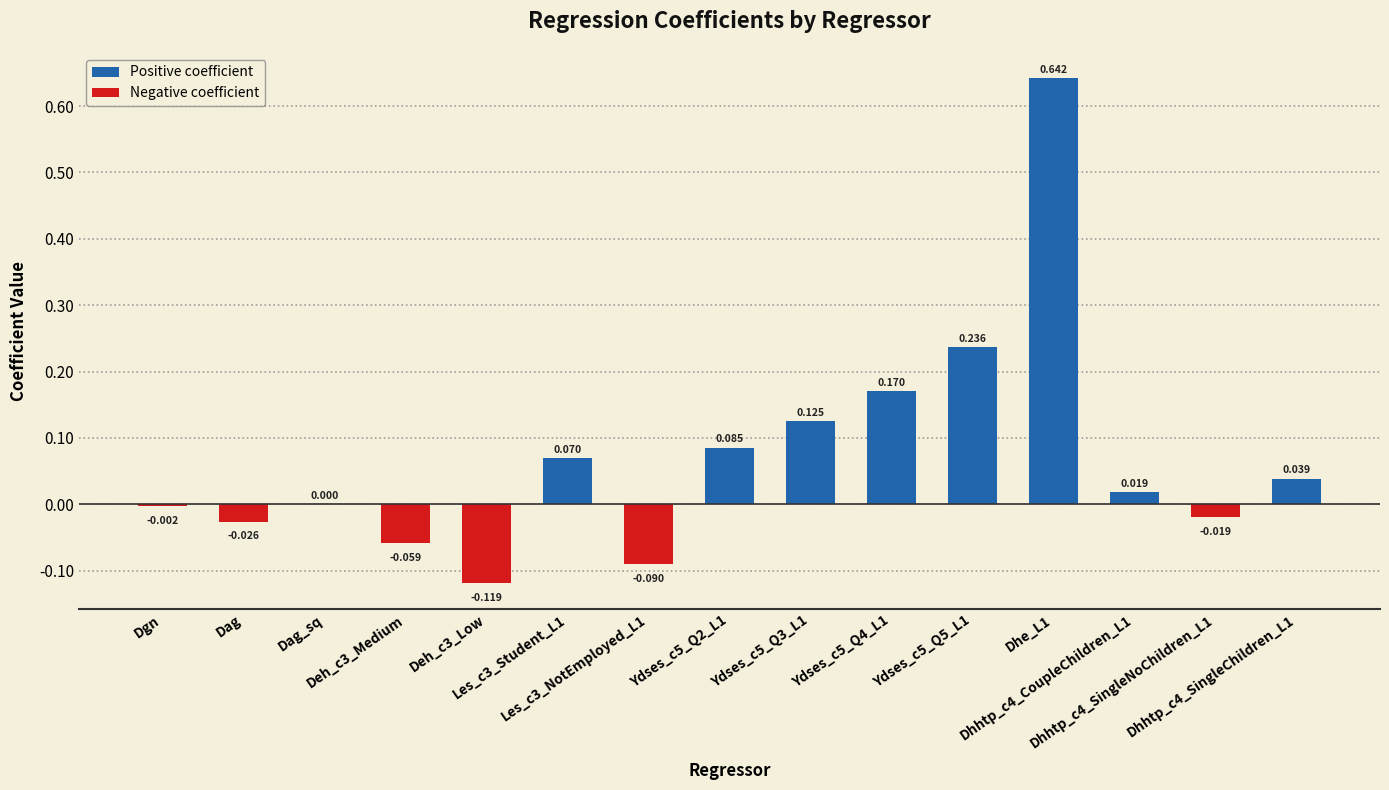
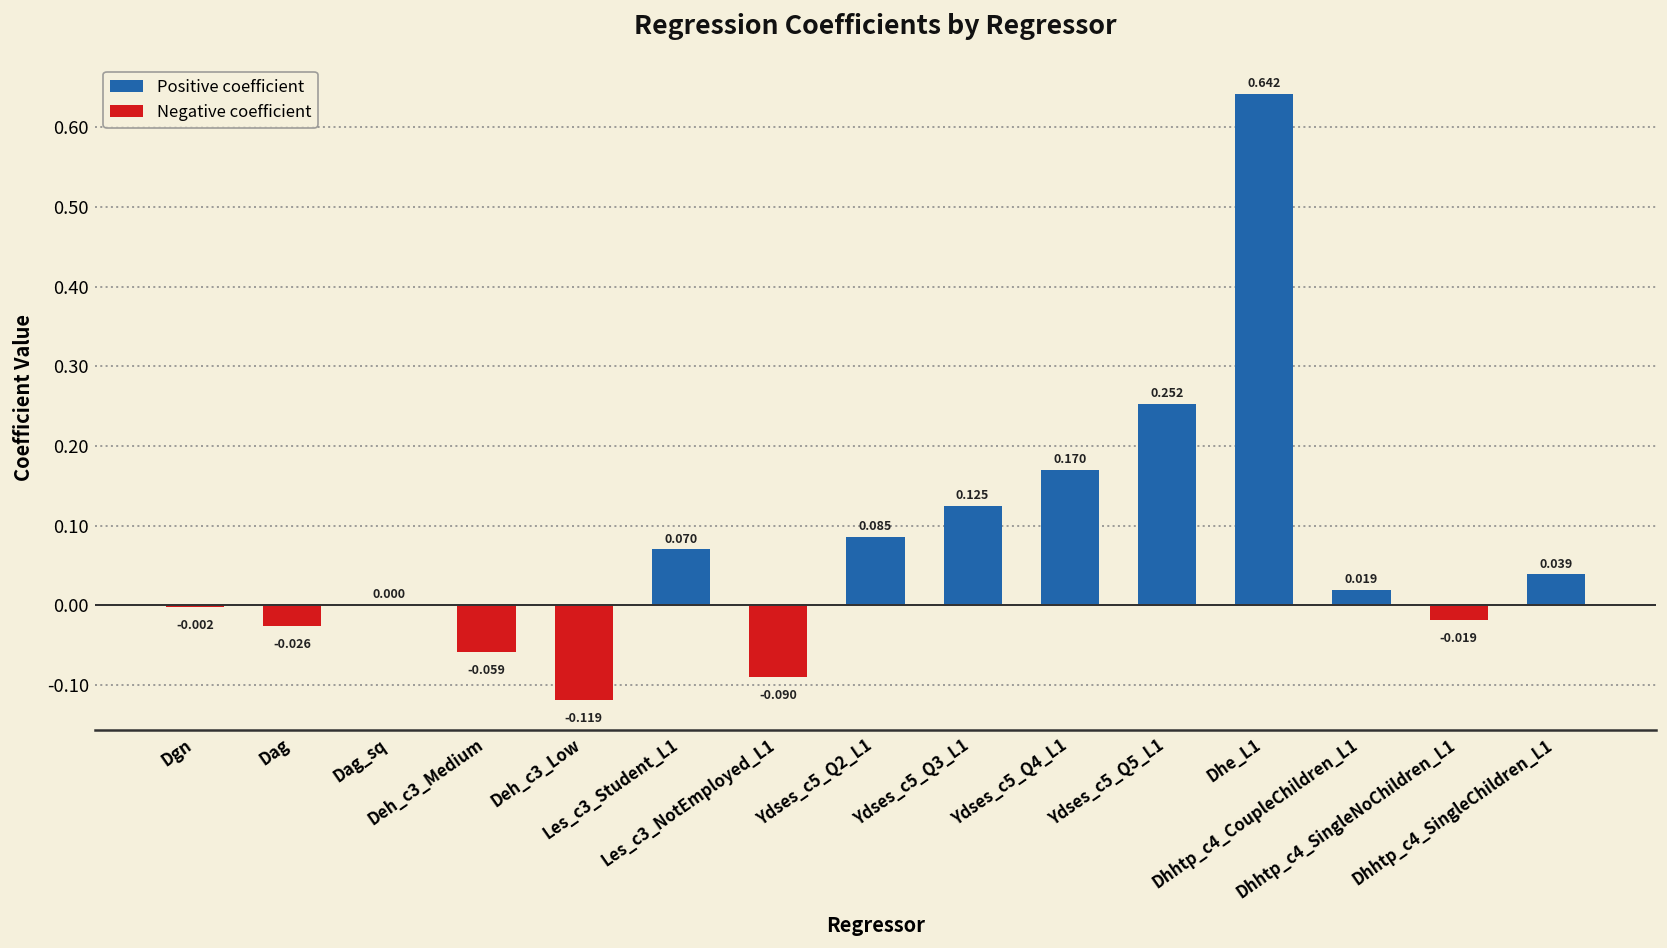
  {
    "Dgn": -0.002,
    "Dag": -0.026,
    "Dag_sq": 0.000,
    "Deh_c3_Medium": -0.059,
    "Deh_c3_Low": -0.119,
    "Les_c3_Student_L1": 0.070,
    "Les_c3_NotEmployed_L1": -0.090,
    "Ydses_c5_Q2_L1": 0.085,
    "Ydses_c5_Q3_L1": 0.125,
    "Ydses_c5_Q4_L1": 0.170,
-   "Ydses_c5_Q5_L1": 0.236,
+   "Ydses_c5_Q5_L1": 0.252,
    "Dhe_L1": 0.642,
    "Dhhtp_c4_CoupleChildren_L1": 0.019,
    "Dhhtp_c4_SingleNoChildren_L1": -0.019,
    "Dhhtp_c4_SingleChildren_L1": 0.039
  }
